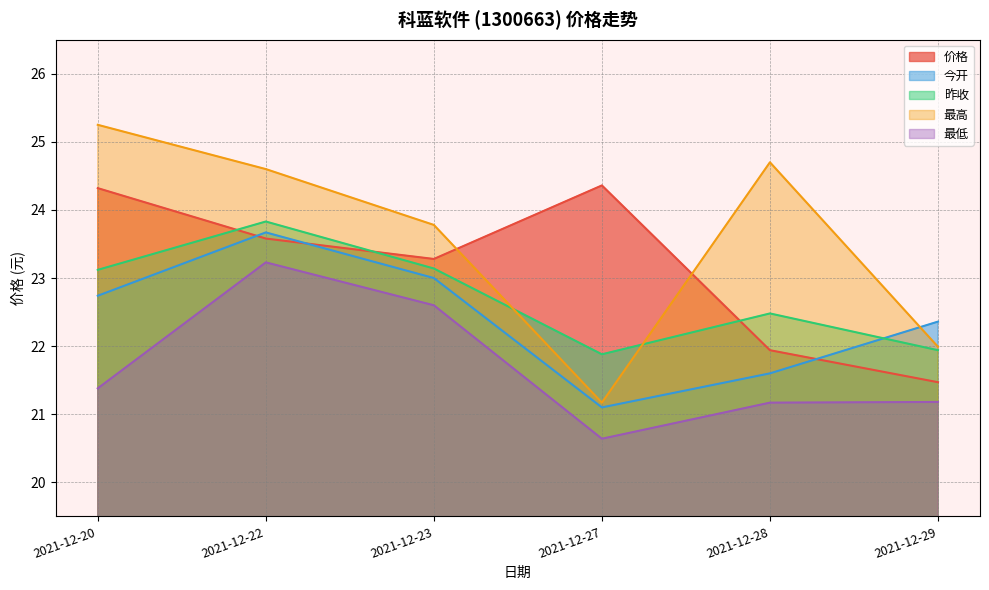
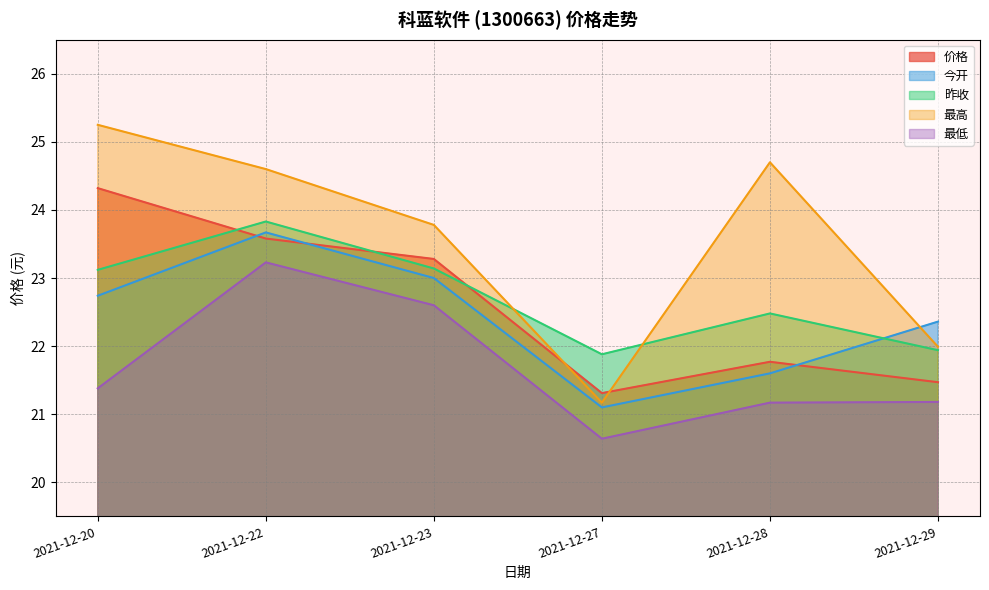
  {
    "价格": {
      "2021-12-20": 24.3,
      "2021-12-22": 23.6,
      "2021-12-23": 23.3,
-     "2021-12-27": 24.4,
-     "2021-12-28": 21.9,
+     "2021-12-27": 21.3,
+     "2021-12-28": 21.8,
      "2021-12-29": 21.5
    },
    "今开": {
      "2021-12-20": 22.7,
      "2021-12-22": 23.7,
      "2021-12-23": 23.0,
      "2021-12-27": 21.1,
      "2021-12-28": 21.6,
      "2021-12-29": 22.4
    },
    "昨收": {
      "2021-12-20": 23.1,
      "2021-12-22": 23.8,
      "2021-12-23": 23.1,
      "2021-12-27": 21.9,
      "2021-12-28": 22.5,
      "2021-12-29": 21.9
    },
    "最高": {
      "2021-12-20": 25.3,
      "2021-12-22": 24.6,
      "2021-12-23": 23.8,
      "2021-12-27": 21.2,
      "2021-12-28": 24.7,
      "2021-12-29": 22.0
    },
    "最低": {
      "2021-12-20": 21.4,
      "2021-12-22": 23.2,
      "2021-12-23": 22.6,
      "2021-12-27": 20.6,
      "2021-12-28": 21.2,
      "2021-12-29": 21.2
    }
  }
